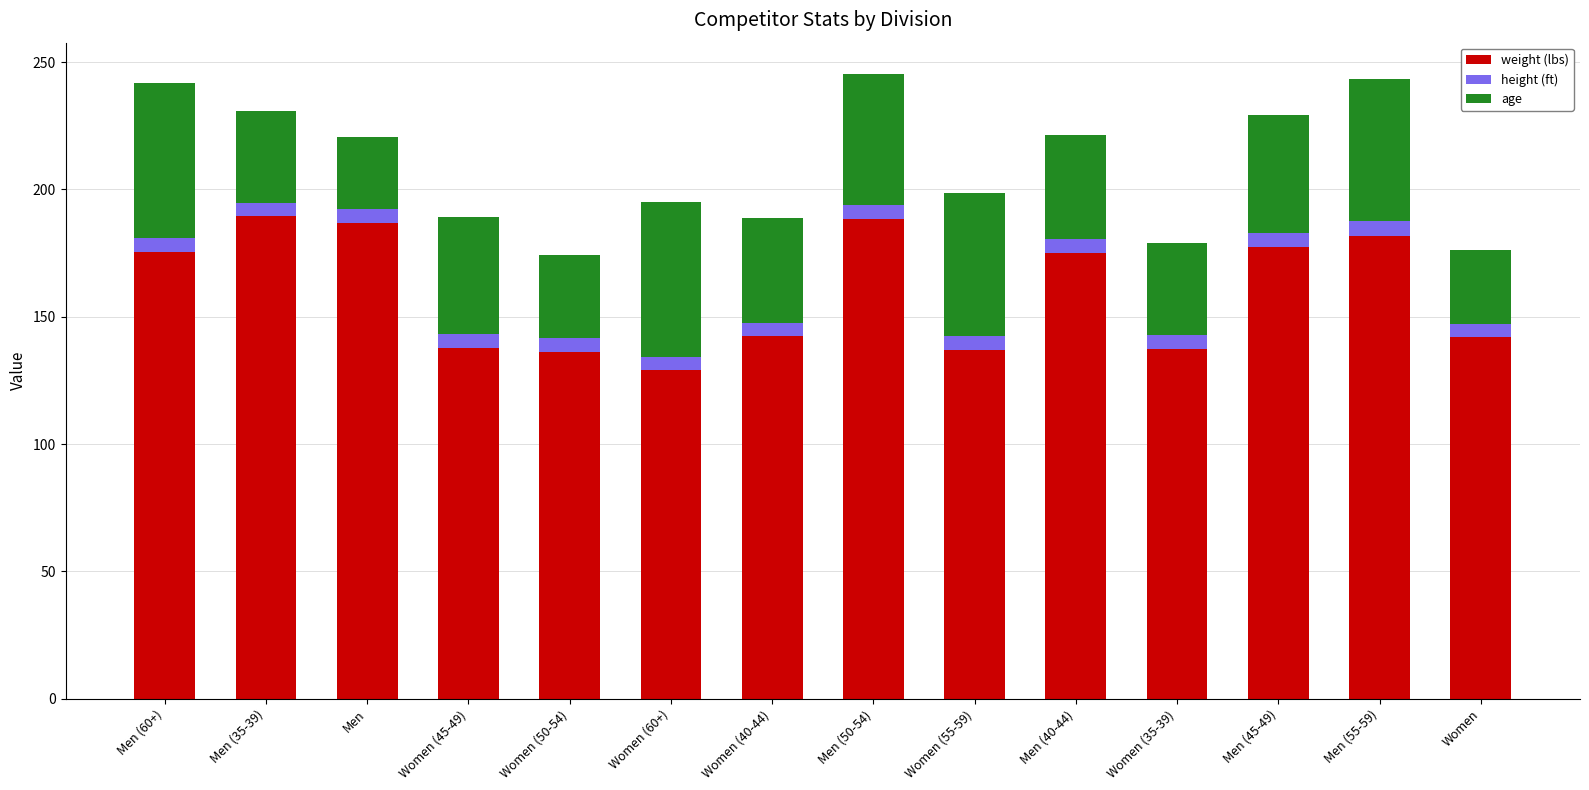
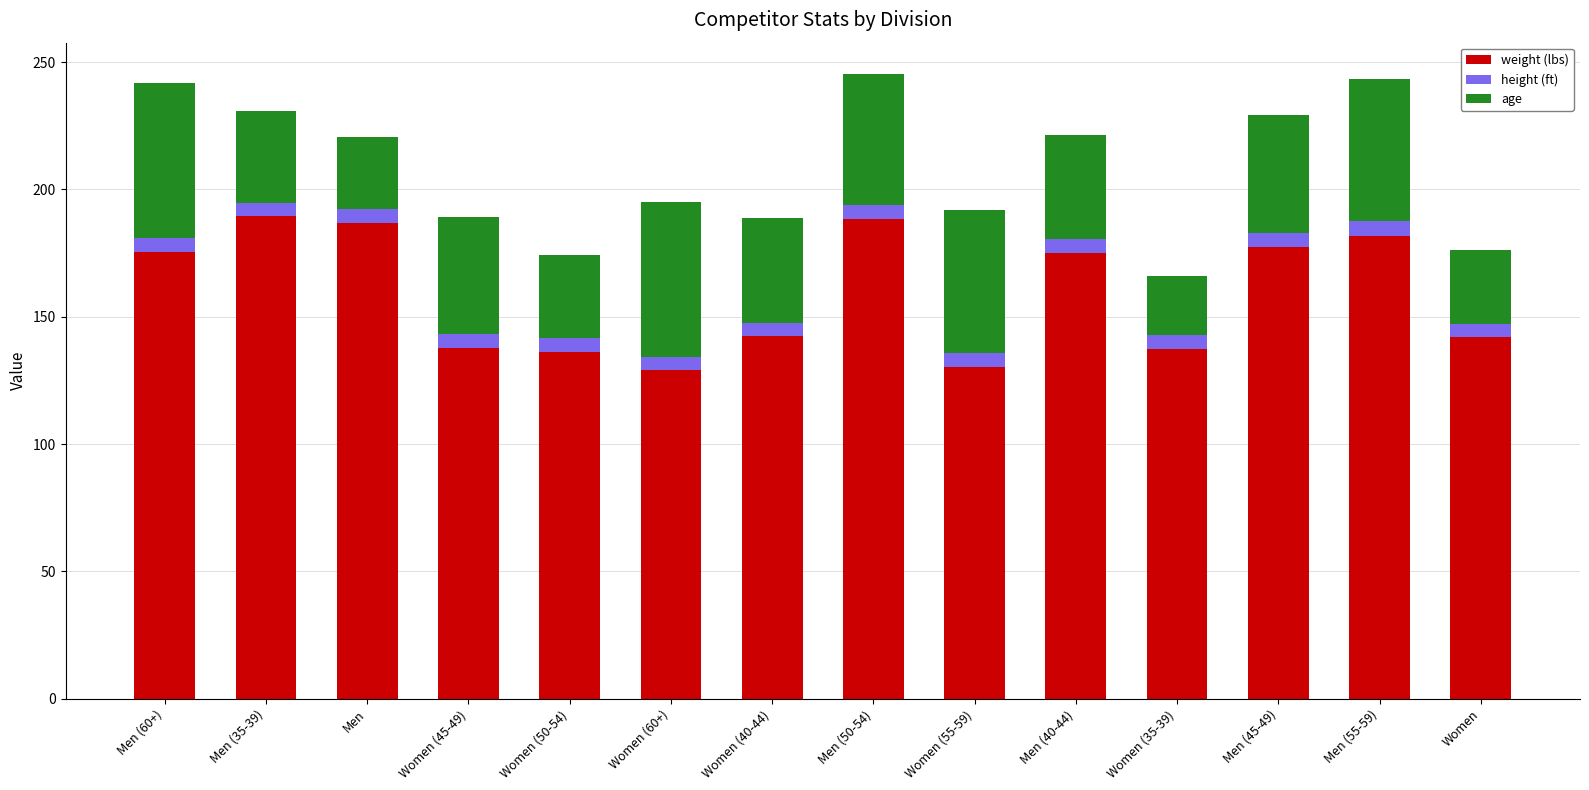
  {
    "weight (lbs)": {
      "Men (60+)": 176,
      "Men (35-39)": 190,
      "Men": 187,
      "Women (45-49)": 138,
      "Women (50-54)": 136,
      "Women (60+)": 129,
      "Women (40-44)": 142,
      "Men (50-54)": 188,
-     "Women (55-59)": 137,
+     "Women (55-59)": 130,
      "Men (40-44)": 175,
      "Women (35-39)": 137,
      "Men (45-49)": 177,
      "Men (55-59)": 182,
      "Women": 142
    },
    "height (ft)": {
      "Men (60+)": 5,
      "Men (35-39)": 5,
      "Men": 6,
      "Women (45-49)": 5,
      "Women (50-54)": 5,
      "Women (60+)": 5,
      "Women (40-44)": 5,
      "Men (50-54)": 6,
      "Women (55-59)": 5,
      "Men (40-44)": 6,
      "Women (35-39)": 5,
      "Men (45-49)": 6,
      "Men (55-59)": 6,
      "Women": 5
    },
    "age": {
      "Men (60+)": 61,
      "Men (35-39)": 36,
      "Men": 28,
      "Women (45-49)": 46,
      "Women (50-54)": 33,
      "Women (60+)": 61,
      "Women (40-44)": 41,
      "Men (50-54)": 51,
      "Women (55-59)": 56,
      "Men (40-44)": 41,
-     "Women (35-39)": 36,
+     "Women (35-39)": 23,
      "Men (45-49)": 46,
      "Men (55-59)": 56,
      "Women": 29
    }
  }
